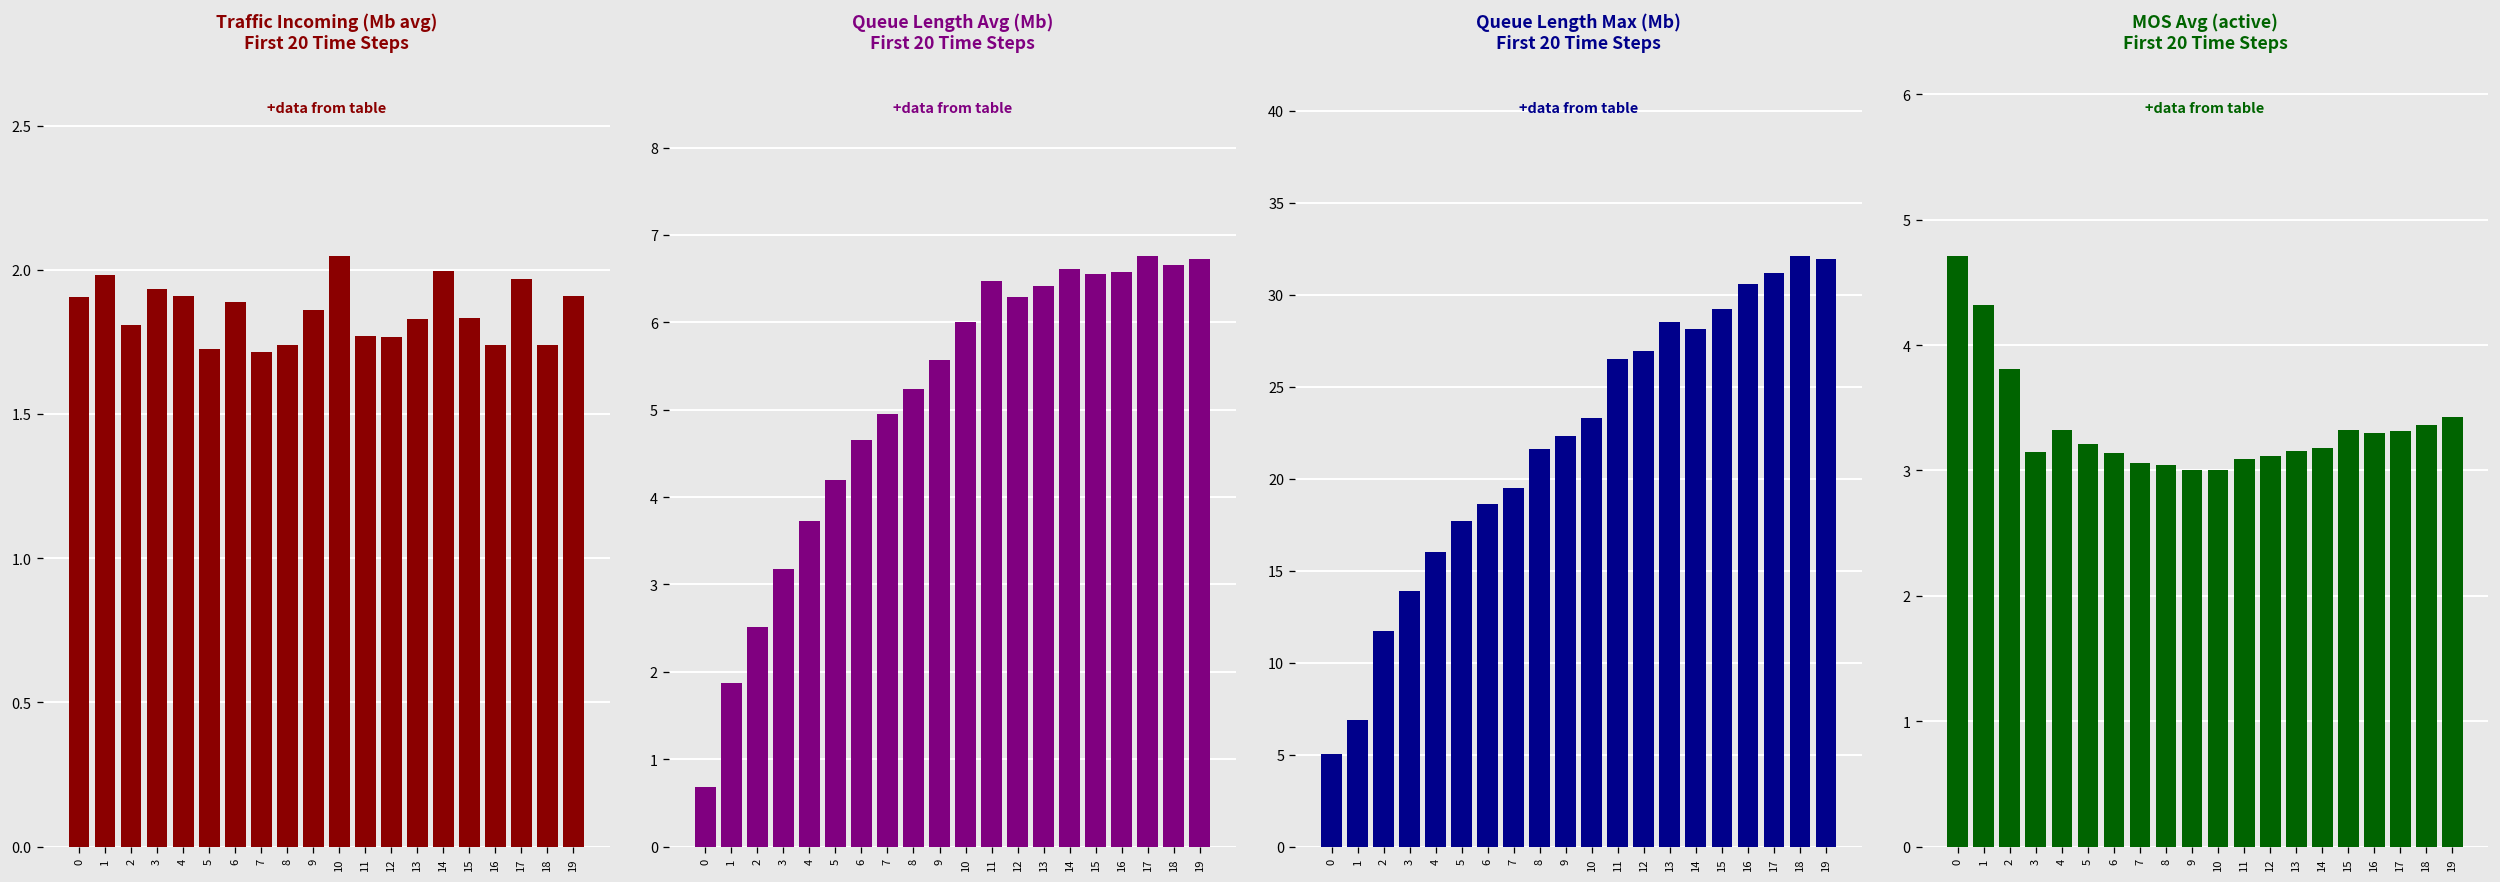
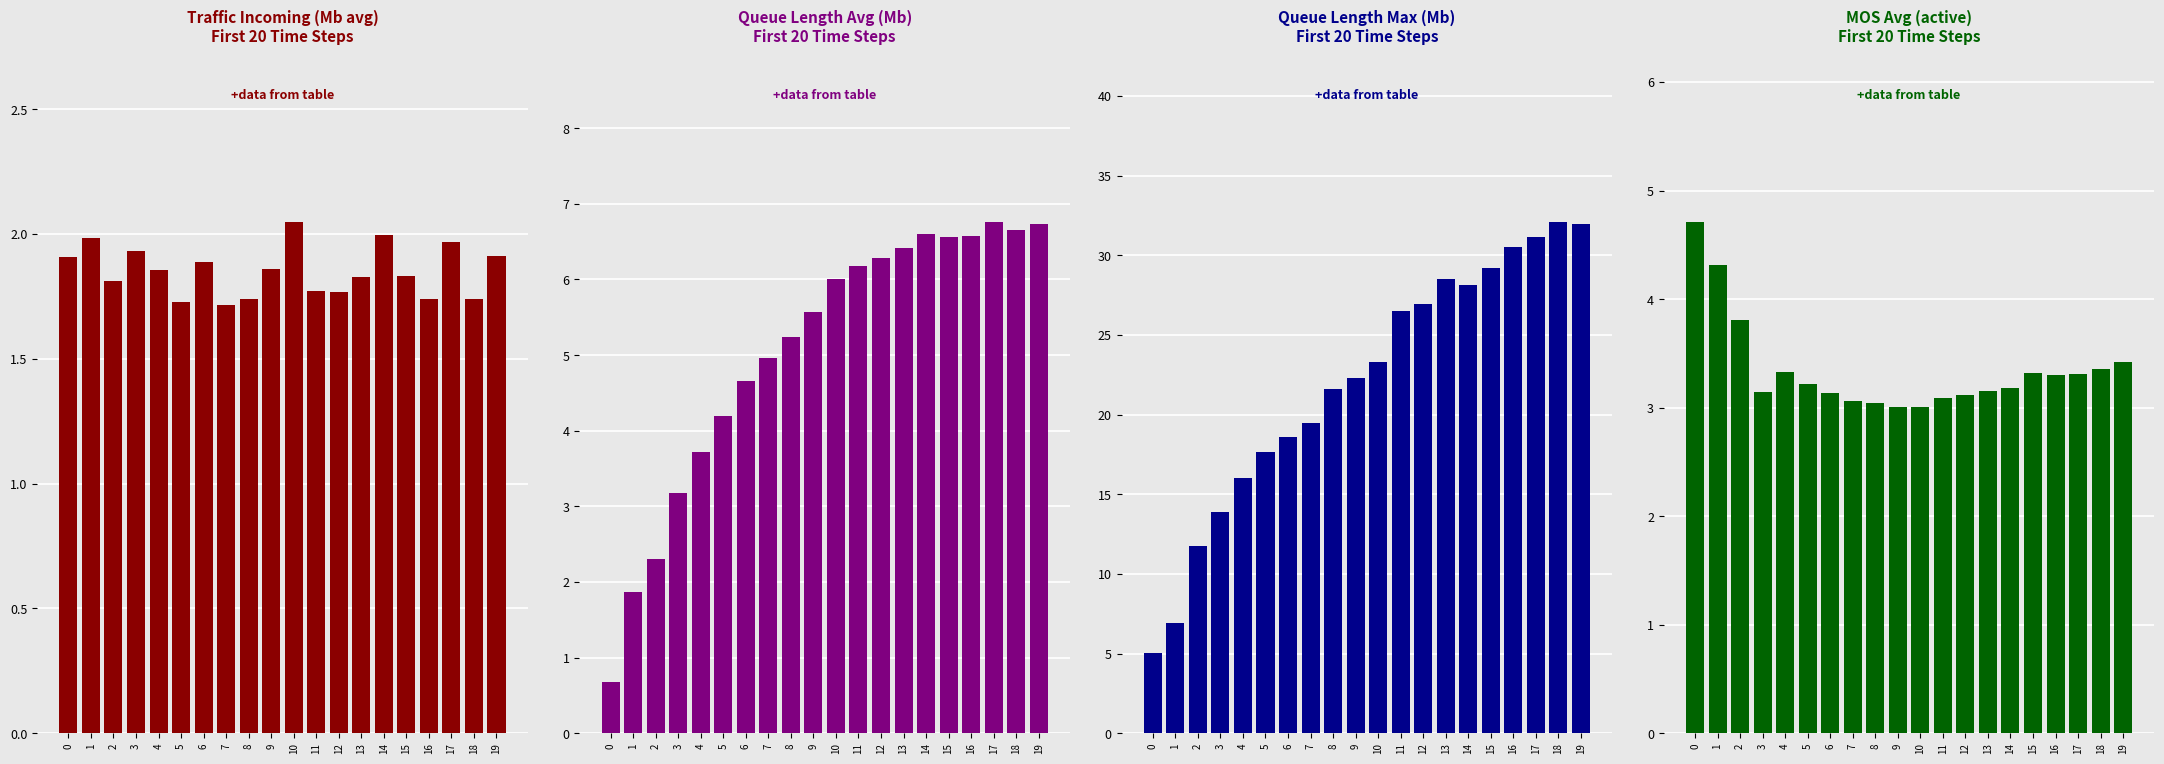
  {
    "Traffic Incoming (Mb avg) First 20 Time Steps": {
      "0": 1.91,
      "1": 1.98,
      "2": 1.81,
      "3": 1.93,
-     "4": 1.91,
+     "4": 1.85,
      "5": 1.73,
      "6": 1.89,
      "7": 1.71,
      "8": 1.74,
      "9": 1.86,
      "10": 2.05,
      "11": 1.77,
      "12": 1.77,
      "13": 1.83,
      "14": 2.00,
      "15": 1.83,
      "16": 1.74,
      "17": 1.97,
      "18": 1.74,
      "19": 1.91
    },
    "Queue Length Avg (Mb) First 20 Time Steps": {
      "0": 0.7,
      "1": 1.9,
-     "2": 2.5,
+     "2": 2.3,
      "3": 3.2,
      "4": 3.7,
      "5": 4.2,
      "6": 4.7,
      "7": 5.0,
      "8": 5.2,
      "9": 5.6,
      "10": 6.0,
-     "11": 6.5,
+     "11": 6.2,
      "12": 6.3,
      "13": 6.4,
      "14": 6.6,
      "15": 6.6,
      "16": 6.6,
      "17": 6.8,
      "18": 6.7,
      "19": 6.7
    },
    "Queue Length Max (Mb) First 20 Time Steps": {
      "0": 5.0,
      "1": 6.9,
      "2": 11.7,
      "3": 13.9,
      "4": 16.0,
      "5": 17.7,
      "6": 18.6,
      "7": 19.5,
      "8": 21.6,
      "9": 22.3,
      "10": 23.3,
      "11": 26.5,
      "12": 26.9,
      "13": 28.5,
      "14": 28.1,
      "15": 29.2,
      "16": 30.5,
      "17": 31.2,
      "18": 32.1,
      "19": 32.0
    },
    "MOS Avg (active) First 20 Time Steps": {
      "0": 4.71,
      "1": 4.32,
      "2": 3.81,
      "3": 3.15,
      "4": 3.32,
      "5": 3.21,
      "6": 3.14,
      "7": 3.06,
      "8": 3.04,
      "9": 3.01,
      "10": 3.00,
      "11": 3.09,
      "12": 3.11,
      "13": 3.15,
      "14": 3.18,
      "15": 3.32,
      "16": 3.30,
      "17": 3.31,
      "18": 3.36,
      "19": 3.42
    }
  }
